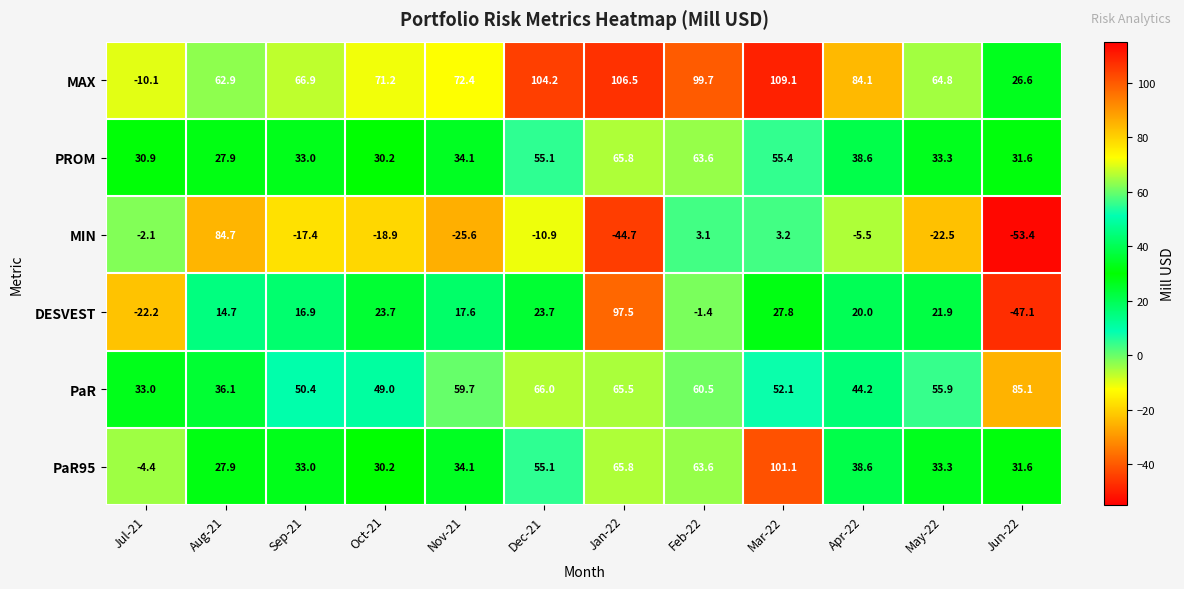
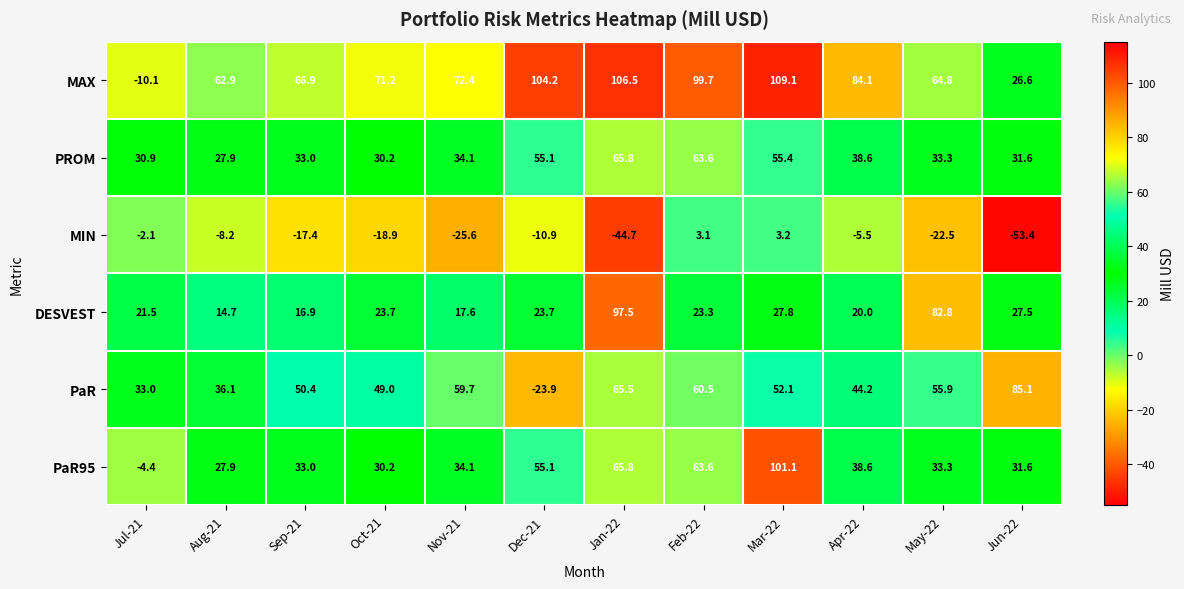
  {
    "MAX": {
      "Jul-21": -10.1,
      "Aug-21": 62.9,
      "Sep-21": 66.9,
      "Oct-21": 71.2,
      "Nov-21": 72.4,
      "Dec-21": 104.2,
      "Jan-22": 106.5,
      "Feb-22": 99.7,
      "Mar-22": 109.1,
      "Apr-22": 84.1,
      "May-22": 64.8,
      "Jun-22": 26.6
    },
    "PROM": {
      "Jul-21": 30.9,
      "Aug-21": 27.9,
      "Sep-21": 33.0,
      "Oct-21": 30.2,
      "Nov-21": 34.1,
      "Dec-21": 55.1,
      "Jan-22": 65.8,
      "Feb-22": 63.6,
      "Mar-22": 55.4,
      "Apr-22": 38.6,
      "May-22": 33.3,
      "Jun-22": 31.6
    },
    "MIN": {
      "Jul-21": -2.1,
-     "Aug-21": 84.7,
+     "Aug-21": -8.2,
      "Sep-21": -17.4,
      "Oct-21": -18.9,
      "Nov-21": -25.6,
      "Dec-21": -10.9,
      "Jan-22": -44.7,
      "Feb-22": 3.1,
      "Mar-22": 3.2,
      "Apr-22": -5.5,
      "May-22": -22.5,
      "Jun-22": -53.4
    },
    "DESVEST": {
-     "Jul-21": -22.2,
+     "Jul-21": 21.5,
      "Aug-21": 14.7,
      "Sep-21": 16.9,
      "Oct-21": 23.7,
      "Nov-21": 17.6,
      "Dec-21": 23.7,
      "Jan-22": 97.5,
-     "Feb-22": -1.4,
+     "Feb-22": 23.3,
      "Mar-22": 27.8,
      "Apr-22": 20.0,
-     "May-22": 21.9,
-     "Jun-22": -47.1
+     "May-22": 82.8,
+     "Jun-22": 27.5
    },
    "PaR": {
      "Jul-21": 33.0,
      "Aug-21": 36.1,
      "Sep-21": 50.4,
      "Oct-21": 49.0,
      "Nov-21": 59.7,
-     "Dec-21": 66.0,
+     "Dec-21": -23.9,
      "Jan-22": 65.5,
      "Feb-22": 60.5,
      "Mar-22": 52.1,
      "Apr-22": 44.2,
      "May-22": 55.9,
      "Jun-22": 85.1
    },
    "PaR95": {
      "Jul-21": -4.4,
      "Aug-21": 27.9,
      "Sep-21": 33.0,
      "Oct-21": 30.2,
      "Nov-21": 34.1,
      "Dec-21": 55.1,
      "Jan-22": 65.8,
      "Feb-22": 63.6,
      "Mar-22": 101.1,
      "Apr-22": 38.6,
      "May-22": 33.3,
      "Jun-22": 31.6
    }
  }
